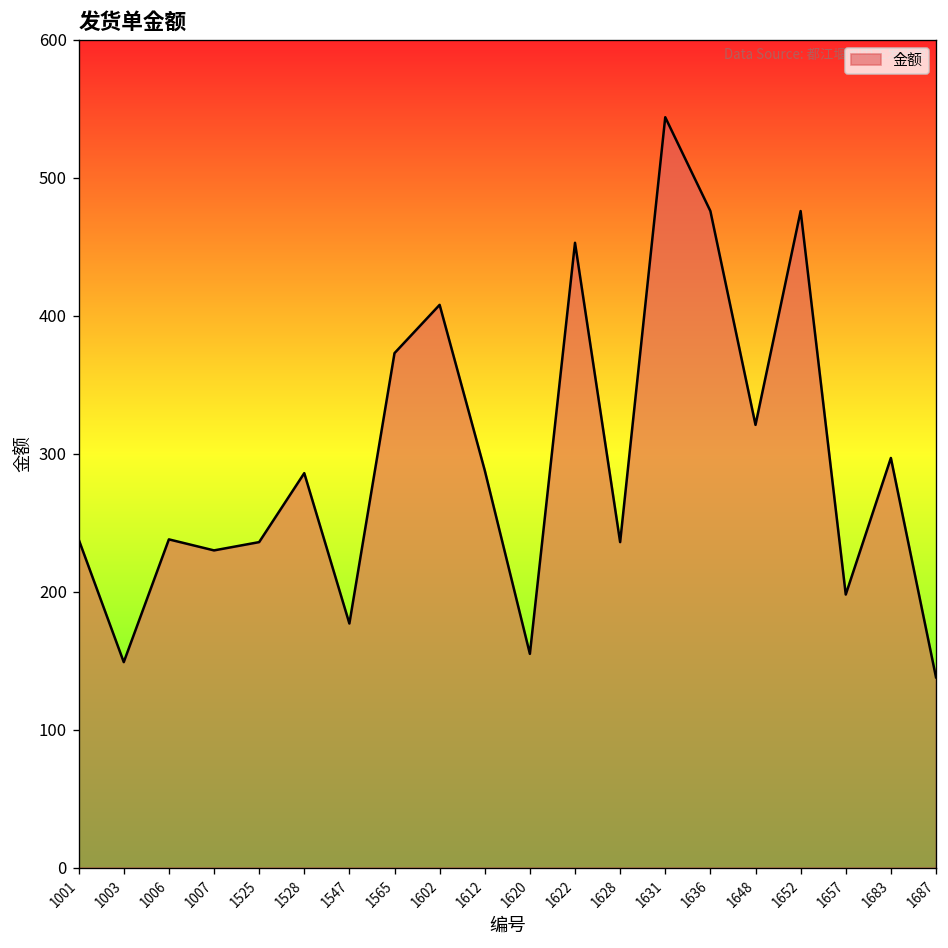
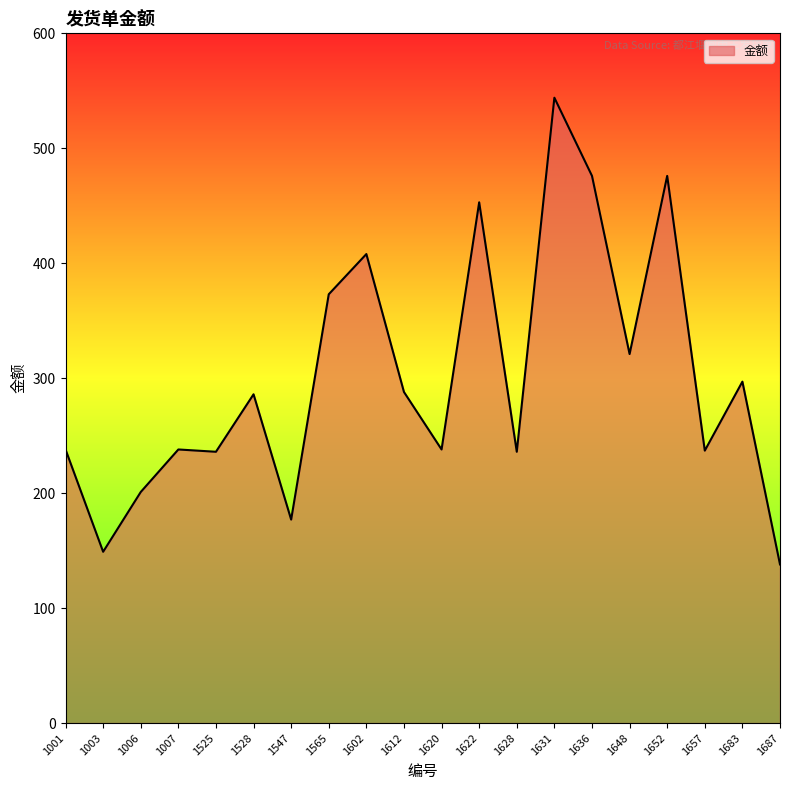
  {
    "1001": 238,
    "1003": 149,
-   "1006": 238,
-   "1007": 230,
+   "1006": 201,
+   "1007": 238,
    "1525": 236,
    "1528": 286,
    "1547": 177,
    "1565": 373,
    "1602": 408,
    "1612": 288,
-   "1620": 155,
+   "1620": 238,
    "1622": 453,
    "1628": 236,
    "1631": 544,
    "1636": 476,
    "1648": 321,
    "1652": 476,
-   "1657": 198,
+   "1657": 237,
    "1683": 297,
    "1687": 138
  }
